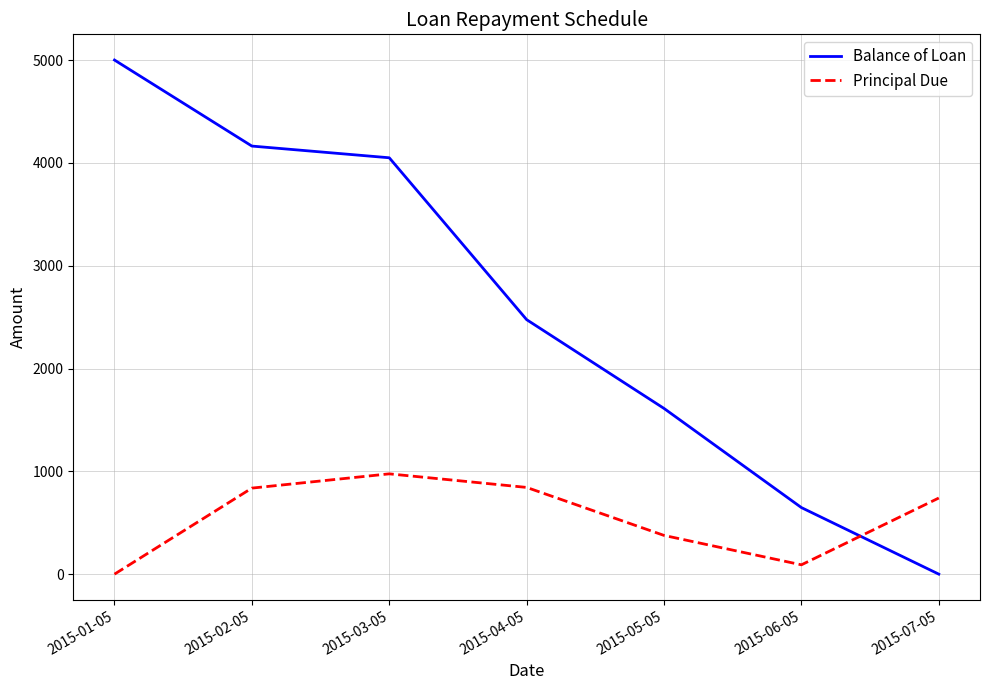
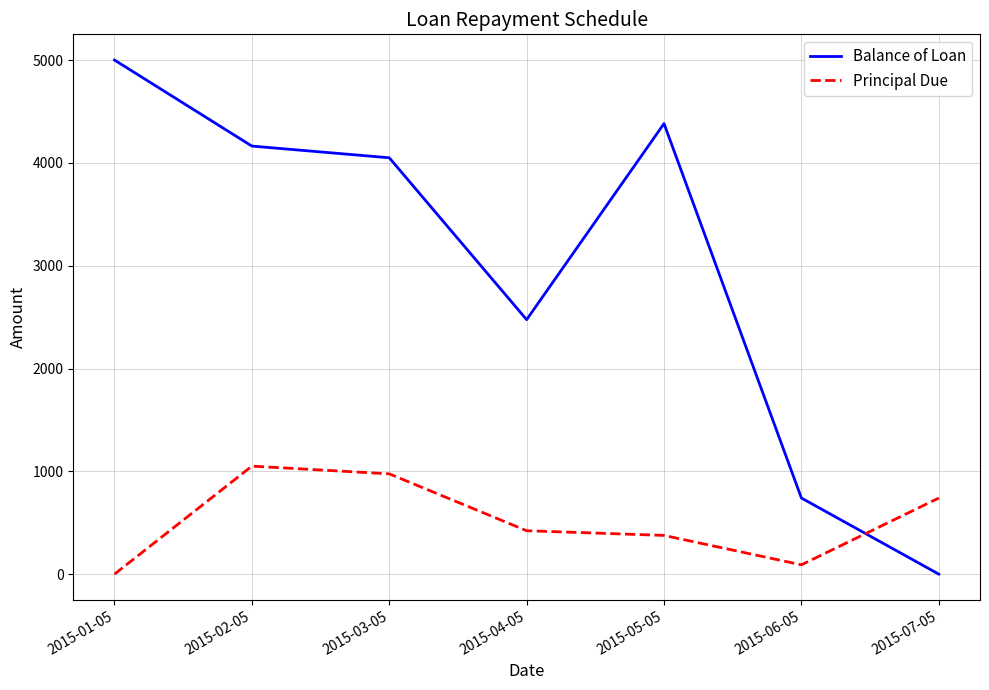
  {
    "Balance of Loan": {
      "2015-01-05": 5000,
      "2015-02-05": 4160,
      "2015-03-05": 4050,
      "2015-04-05": 2480,
-     "2015-05-05": 1610,
-     "2015-06-05": 650,
+     "2015-05-05": 4380,
+     "2015-06-05": 740,
      "2015-07-05": 0
    },
    "Principal Due": {
      "2015-01-05": 0,
-     "2015-02-05": 840,
+     "2015-02-05": 1050,
      "2015-03-05": 980,
-     "2015-04-05": 840,
+     "2015-04-05": 420,
      "2015-05-05": 380,
      "2015-06-05": 90,
      "2015-07-05": 740
    }
  }
